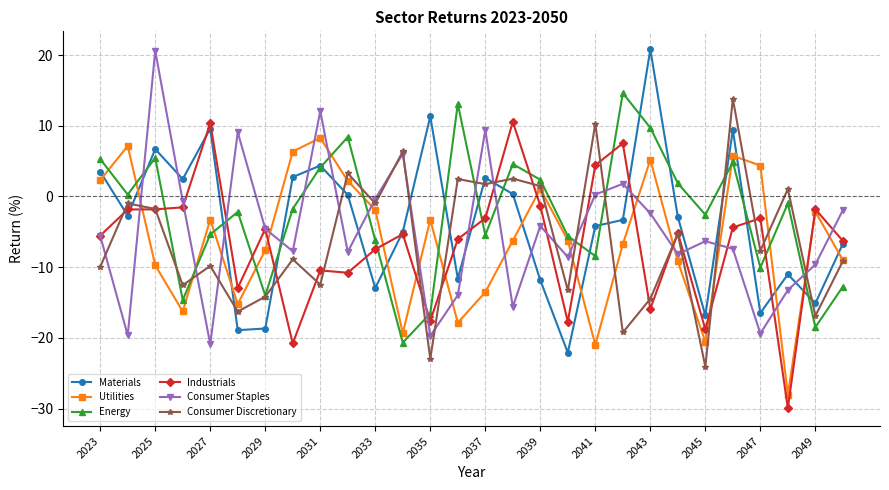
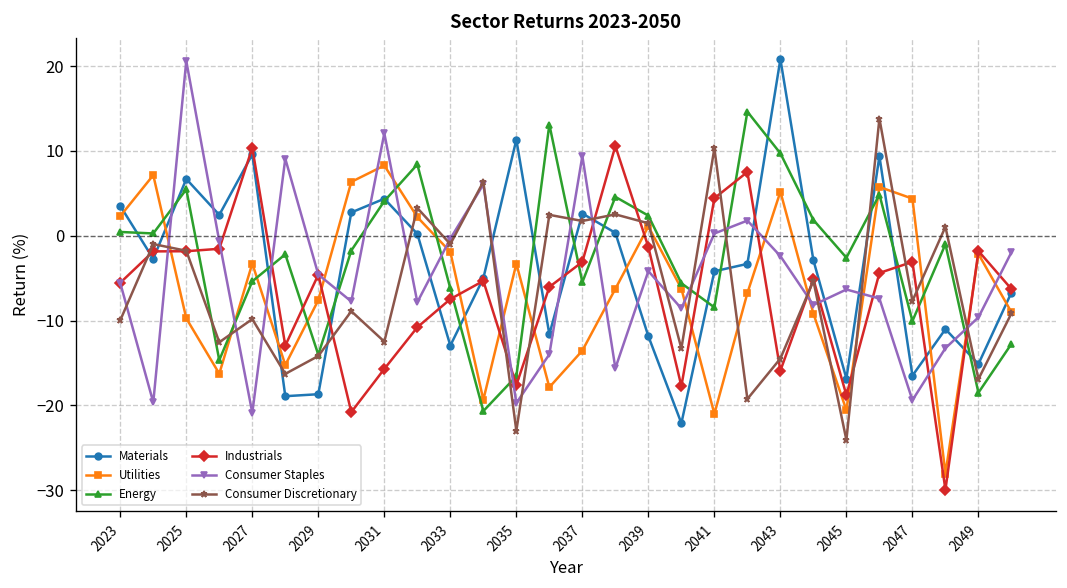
  {
    "Materials": {
      "2023": 4,
      "2025": 7,
      "2027": 10,
      "2029": -19,
      "2033": -13,
      "2035": 11,
      "2037": 3,
      "2039": -12,
      "2041": -4,
      "2043": 21,
      "2045": -17,
      "2047": -16,
      "2049": -15
    },
    "Utilities": {
      "2023": 2,
      "2025": -10,
      "2027": -3,
      "2029": -8,
      "2031": 8,
      "2033": -2,
      "2035": -3,
      "2037": -14,
      "2039": 1,
      "2041": -21,
      "2043": 5,
      "2045": -21,
      "2047": 4
    },
    "Energy": {
-     "2023": 5,
+     "2023": 0,
      "2025": 5,
      "2027": -5,
      "2033": -6,
      "2035": -17,
      "2037": -5,
      "2039": 2,
      "2041": -8,
      "2043": 10,
      "2045": -3,
      "2047": -10,
      "2049": -18
    },
    "Industrials": {
      "2027": 10,
-     "2031": -10,
+     "2031": -16,
      "2033": -7,
      "2035": -18,
      "2037": -3,
      "2039": -1,
      "2041": 4,
      "2043": -16,
      "2045": -19,
      "2047": -3
    },
    "Consumer Staples": {
      "2025": 21,
      "2027": -21,
      "2031": 12,
      "2033": 0,
      "2035": -20,
      "2037": 9,
      "2039": -4,
      "2041": 0,
      "2043": -2,
      "2045": -6,
      "2047": -19,
      "2049": -10
    },
    "Consumer Discretionary": {
      "2023": -10,
      "2027": -10,
      "2031": -12,
      "2033": -1,
      "2035": -23,
      "2037": 2,
      "2039": 1,
      "2041": 10,
      "2043": -14,
      "2045": -24,
      "2047": -8,
      "2049": -17
    }
  }
